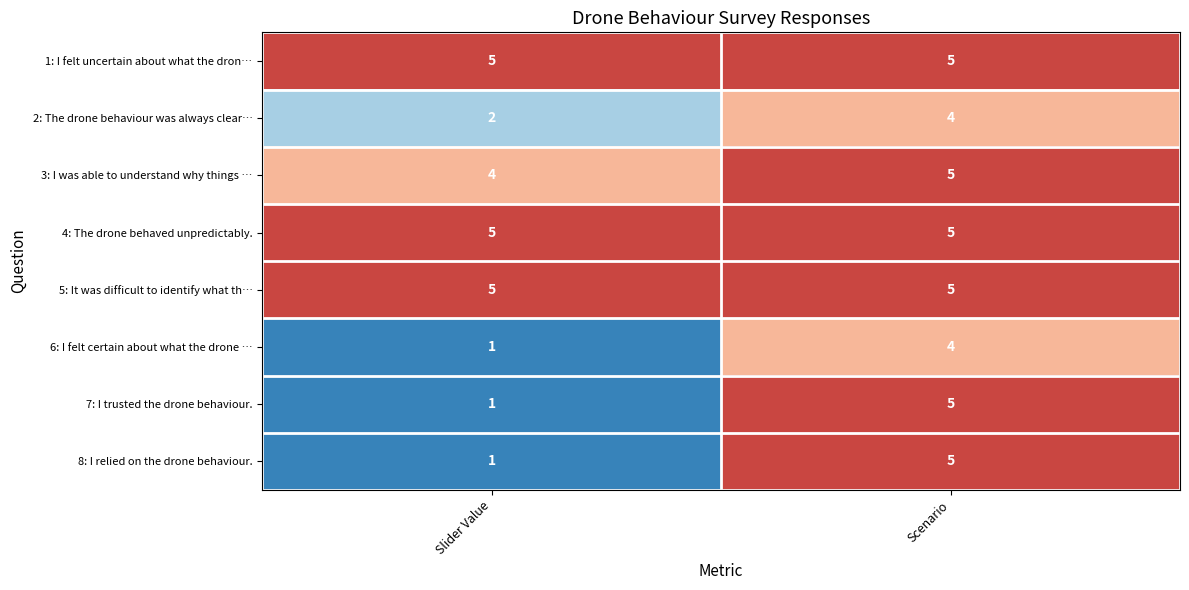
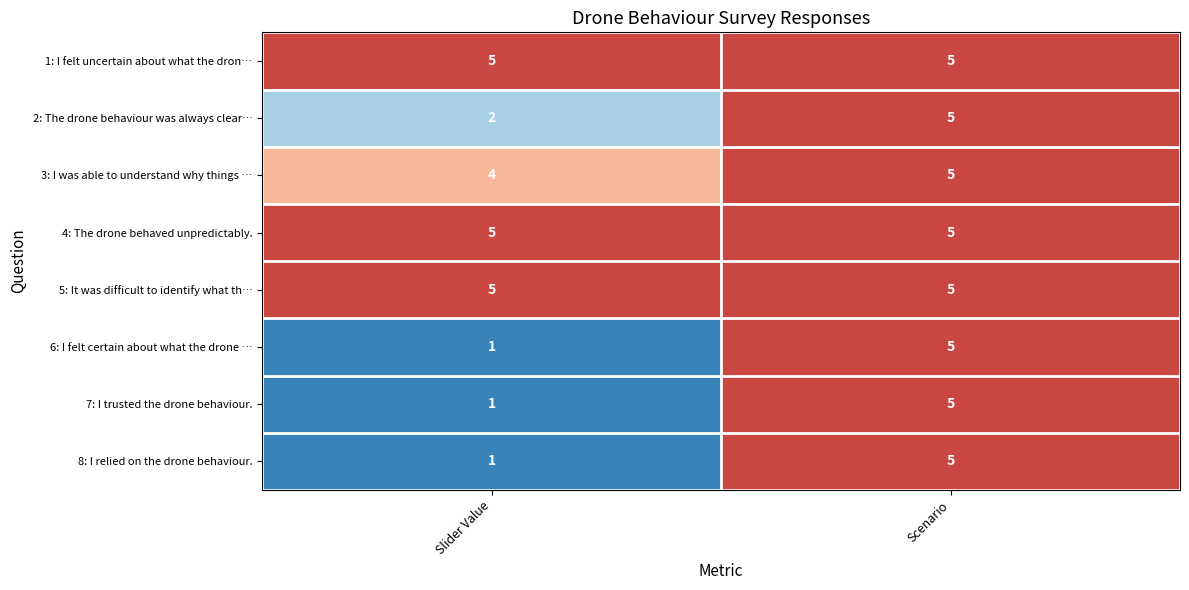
  {
    "1: I felt uncertain about what the dron…": {
      "Slider Value": 5,
      "Scenario": 5
    },
    "2: The drone behaviour was always clear…": {
      "Slider Value": 2,
-     "Scenario": 4
+     "Scenario": 5
    },
    "3: I was able to understand why things …": {
      "Slider Value": 4,
      "Scenario": 5
    },
    "4: The drone behaved unpredictably.": {
      "Slider Value": 5,
      "Scenario": 5
    },
    "5: It was difficult to identify what th…": {
      "Slider Value": 5,
      "Scenario": 5
    },
    "6: I felt certain about what the drone …": {
      "Slider Value": 1,
-     "Scenario": 4
+     "Scenario": 5
    },
    "7: I trusted the drone behaviour.": {
      "Slider Value": 1,
      "Scenario": 5
    },
    "8: I relied on the drone behaviour.": {
      "Slider Value": 1,
      "Scenario": 5
    }
  }
